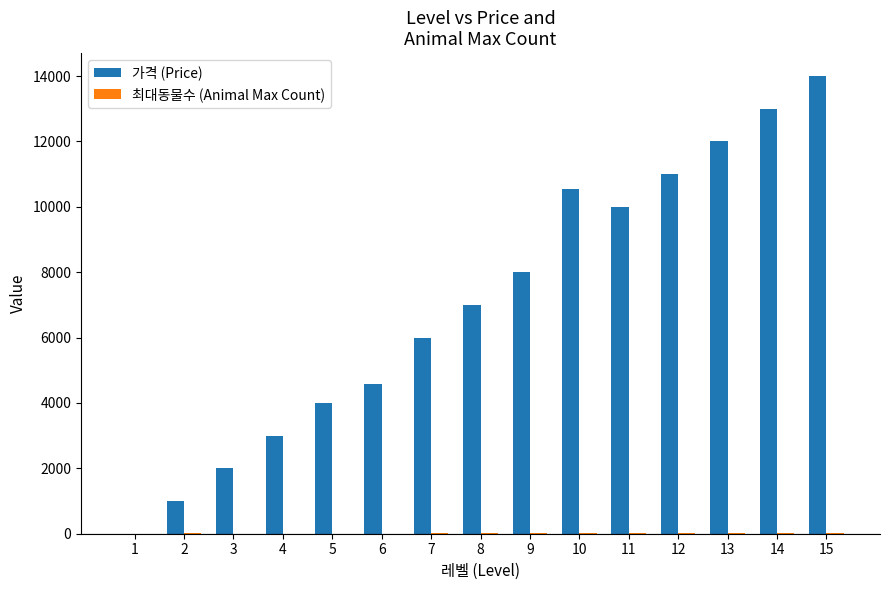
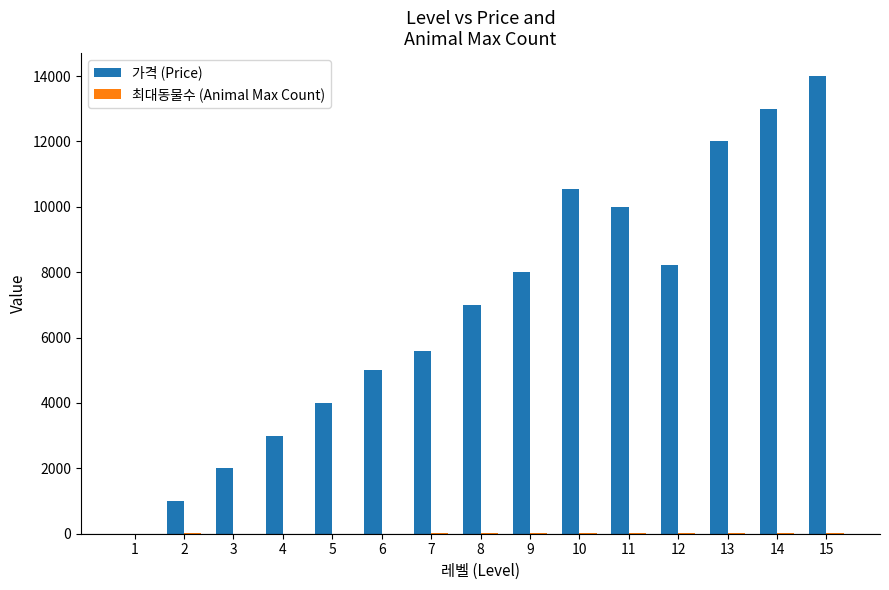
  {
    "가격 (Price)": {
      "1": 0,
      "2": 1000,
      "3": 2000,
      "4": 3000,
      "5": 4000,
-     "6": 4600,
-     "7": 6000,
+     "6": 5000,
+     "7": 5600,
      "8": 7000,
      "9": 8000,
      "10": 10600,
      "11": 10000,
-     "12": 11000,
+     "12": 8200,
      "13": 12000,
      "14": 13000,
      "15": 14000
    }
  }
